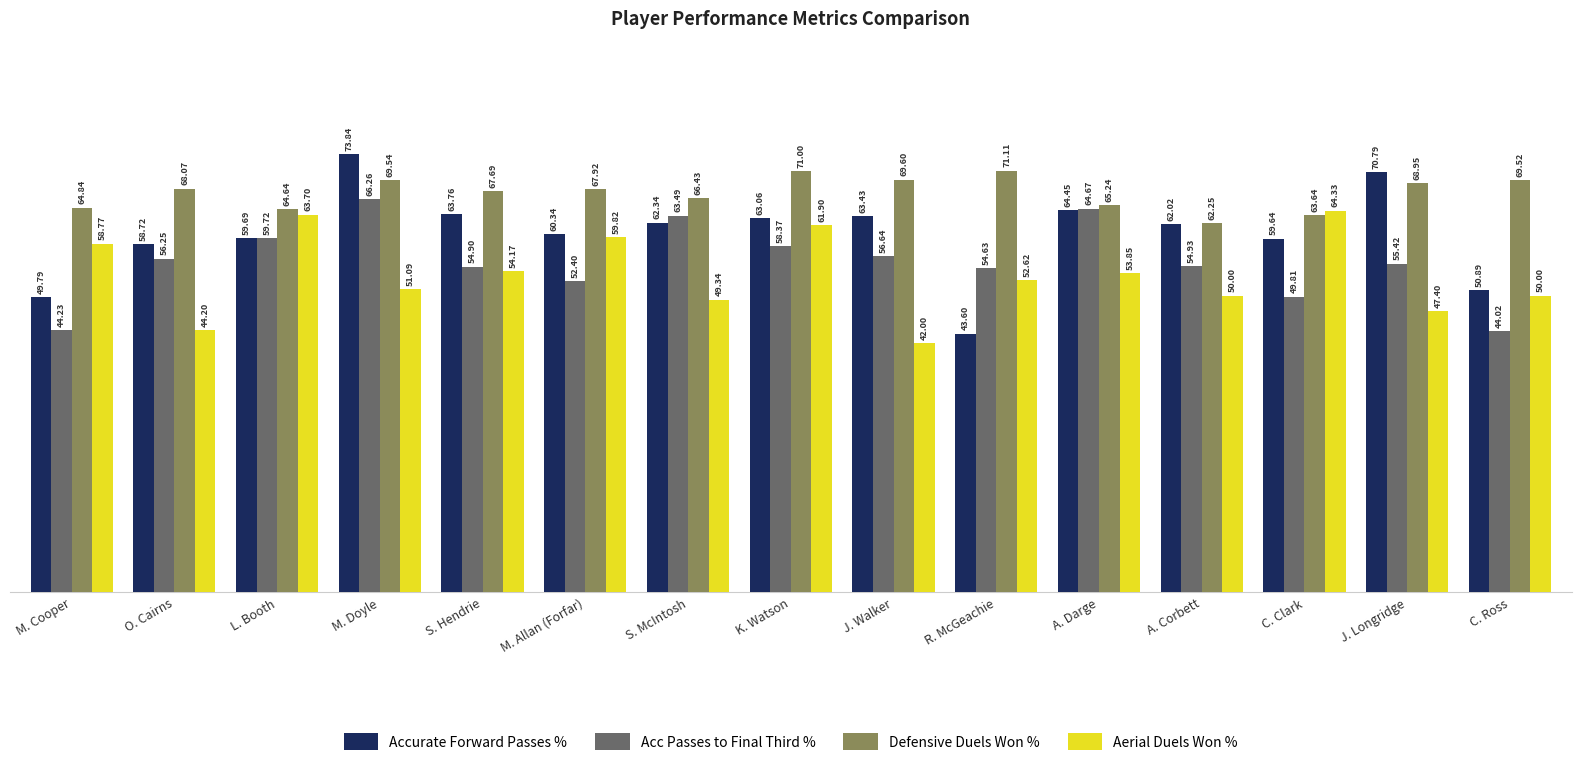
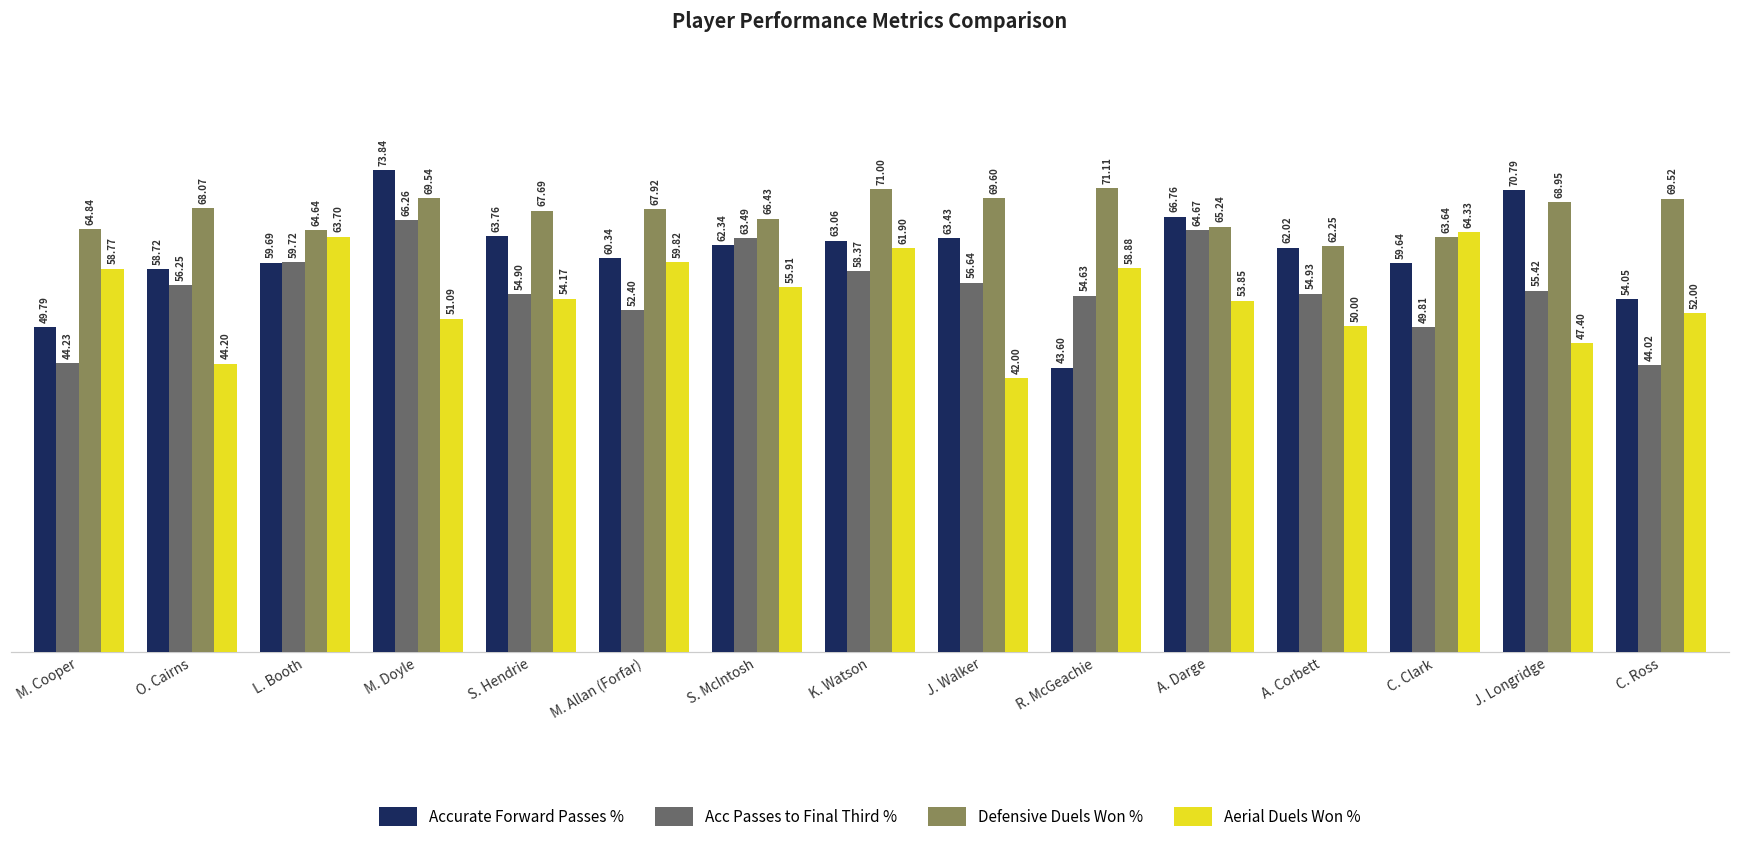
  {
    "Accurate Forward Passes %": {
      "M. Cooper": 49.79,
      "O. Cairns": 58.72,
      "L. Booth": 59.69,
      "M. Doyle": 73.84,
      "S. Hendrie": 63.76,
      "M. Allan (Forfar)": 60.34,
      "S. McIntosh": 62.34,
      "K. Watson": 63.06,
      "J. Walker": 63.43,
      "R. McGeachie": 43.60,
-     "A. Darge": 64.45,
+     "A. Darge": 66.76,
      "A. Corbett": 62.02,
      "C. Clark": 59.64,
      "J. Longridge": 70.79,
-     "C. Ross": 50.89
+     "C. Ross": 54.05
    },
    "Aerial Duels Won %": {
      "M. Cooper": 58.77,
      "O. Cairns": 44.20,
      "L. Booth": 63.70,
      "M. Doyle": 51.09,
      "S. Hendrie": 54.17,
      "M. Allan (Forfar)": 59.82,
-     "S. McIntosh": 49.34,
+     "S. McIntosh": 55.91,
      "K. Watson": 61.90,
      "J. Walker": 42.00,
-     "R. McGeachie": 52.62,
+     "R. McGeachie": 58.88,
      "A. Darge": 53.85,
      "A. Corbett": 50.00,
      "C. Clark": 64.33,
      "J. Longridge": 47.40,
-     "C. Ross": 50.00
+     "C. Ross": 52.00
    }
  }
